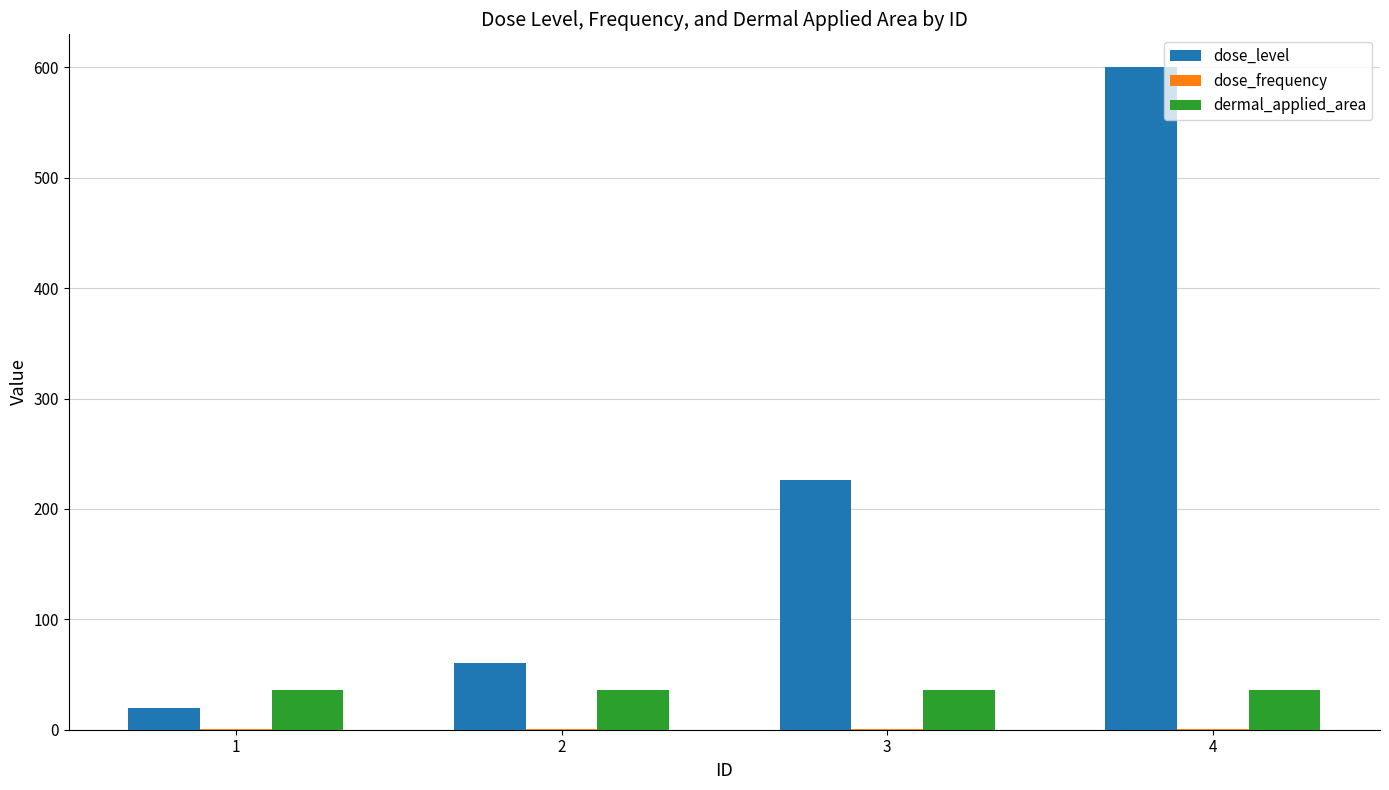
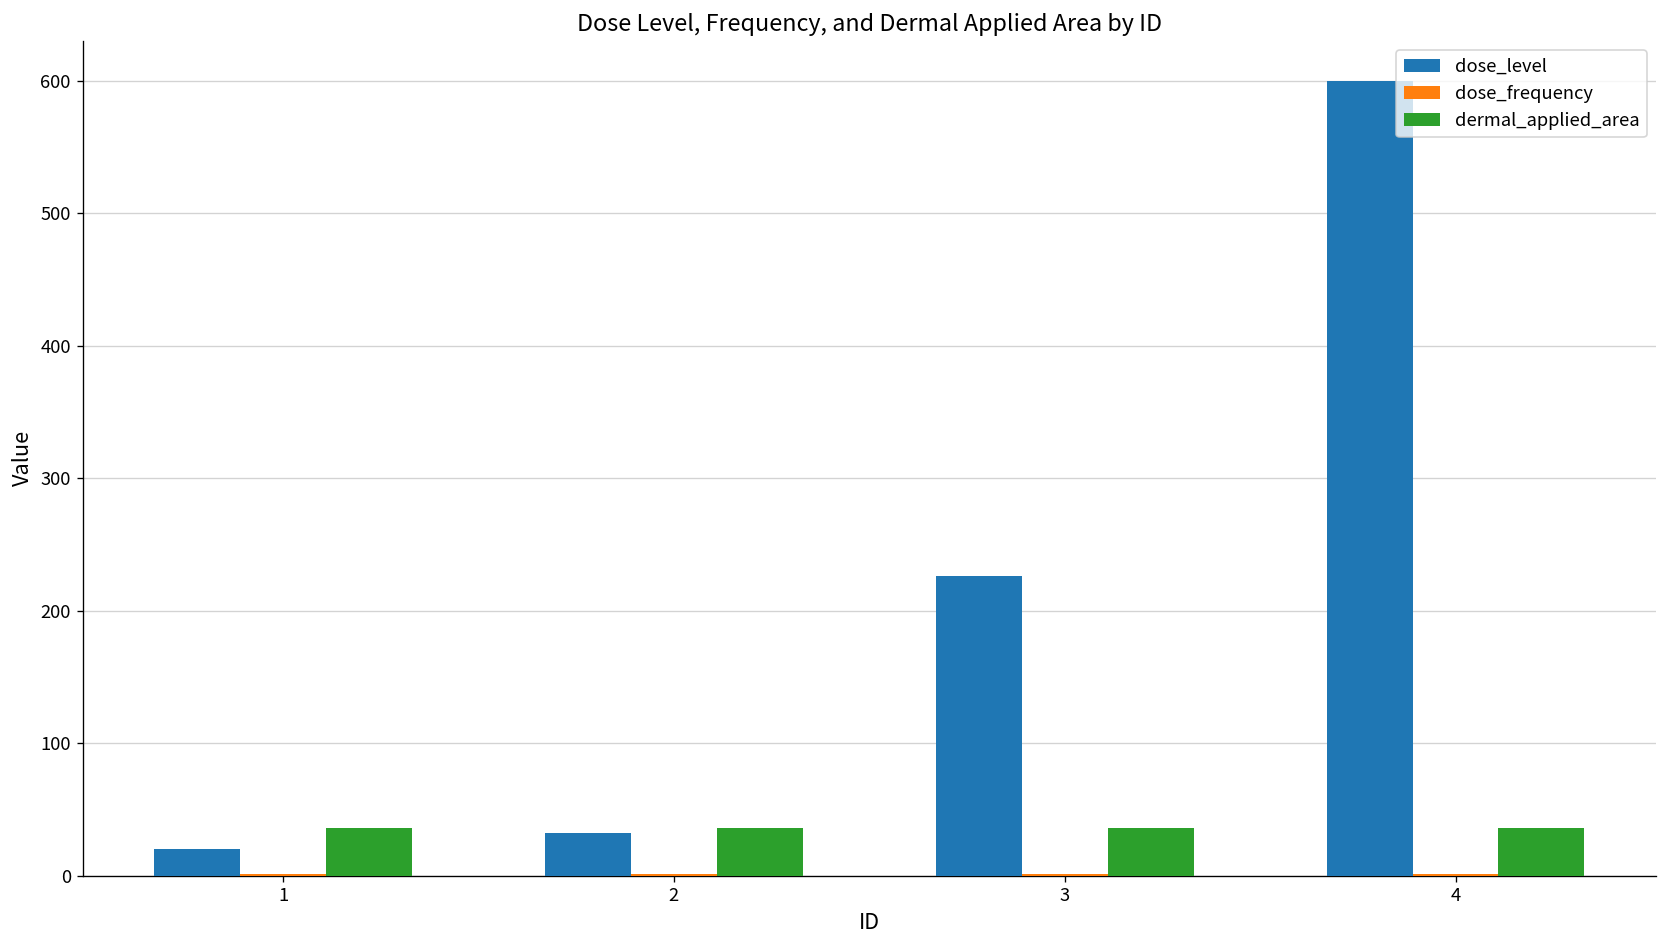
  {
    "dose_level": {
      "1": 20,
-     "2": 60,
+     "2": 32,
      "3": 226,
      "4": 600
    },
    "dermal_applied_area": {
      "1": 36,
      "2": 36,
      "3": 36,
      "4": 36
    }
  }
